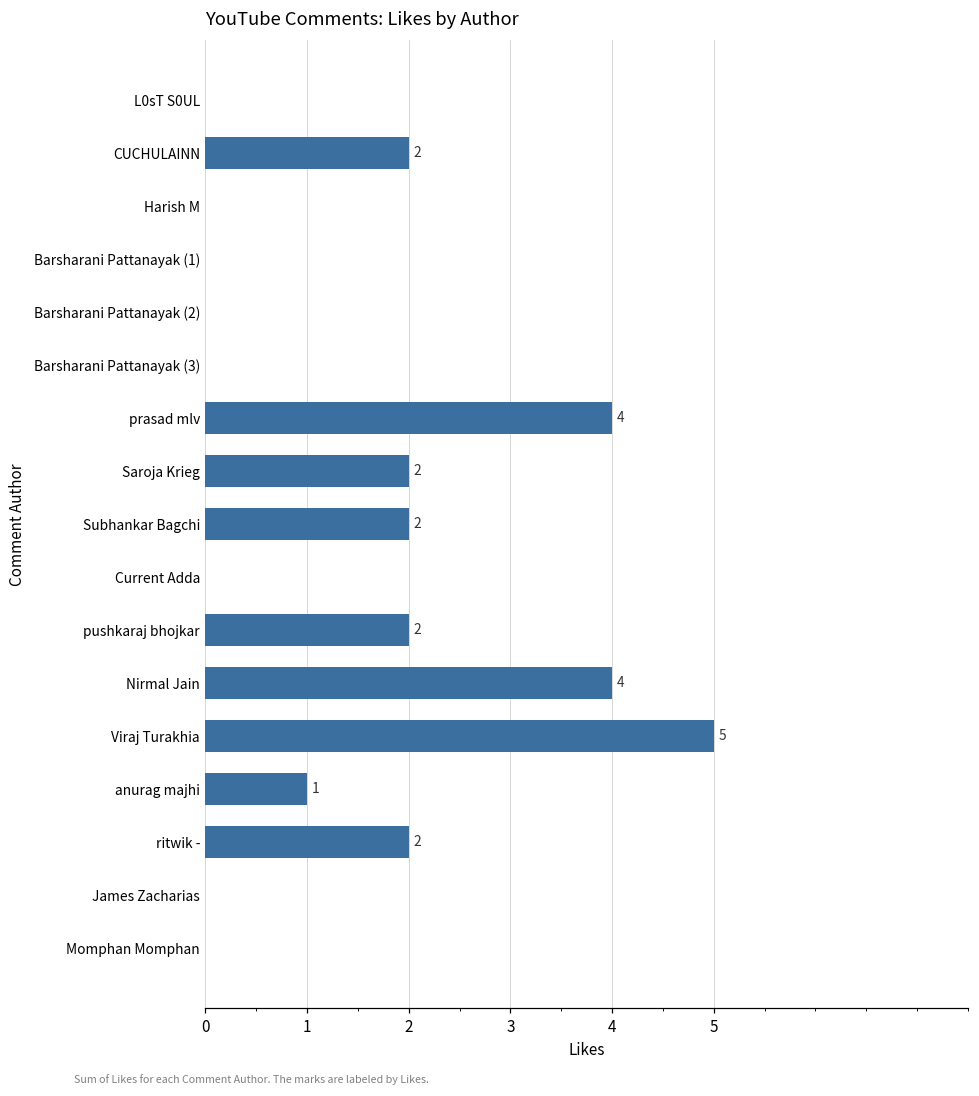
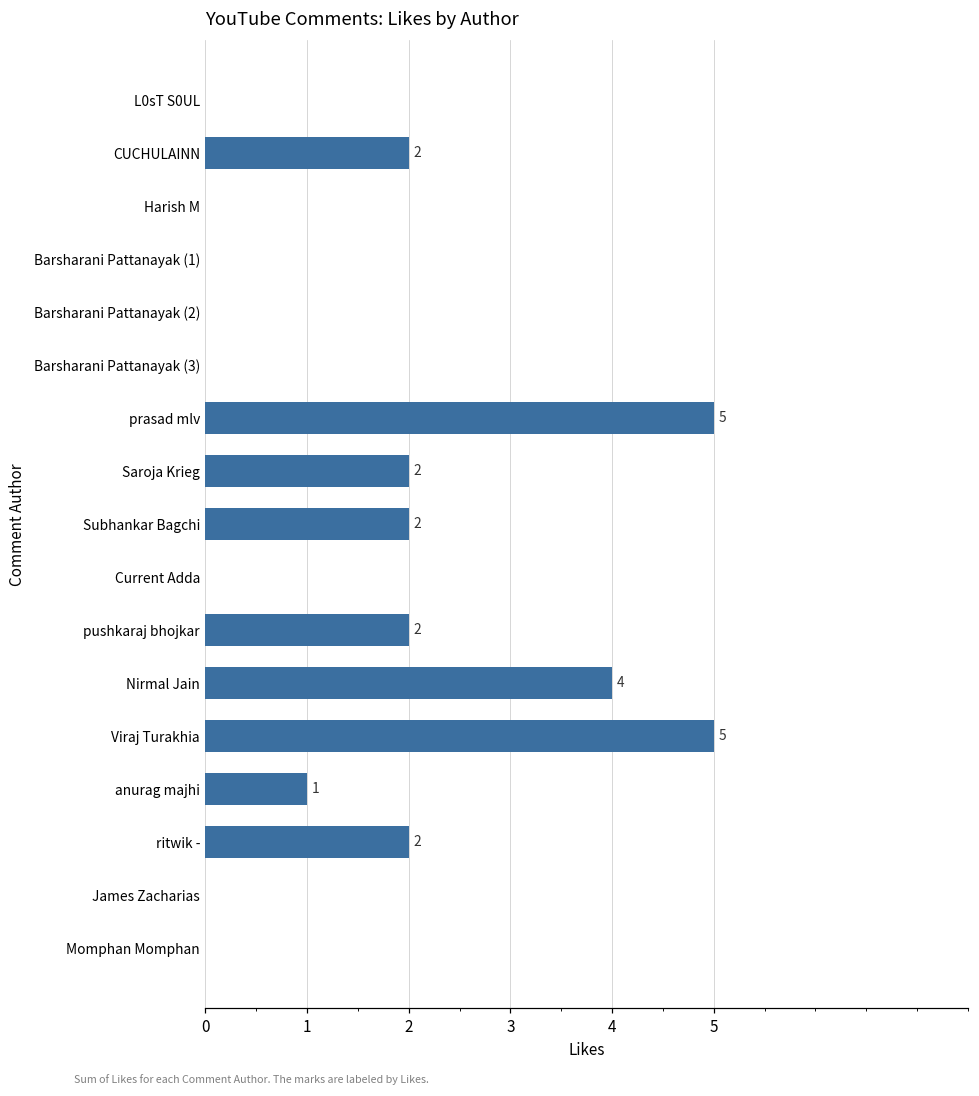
  {
    "CUCHULAINN": 2,
-   "prasad mlv": 4,
+   "prasad mlv": 5,
    "Saroja Krieg": 2,
    "Subhankar Bagchi": 2,
    "pushkaraj bhojkar": 2,
    "Nirmal Jain": 4,
    "Viraj Turakhia": 5,
    "anurag majhi": 1,
    "ritwik -": 2
  }
